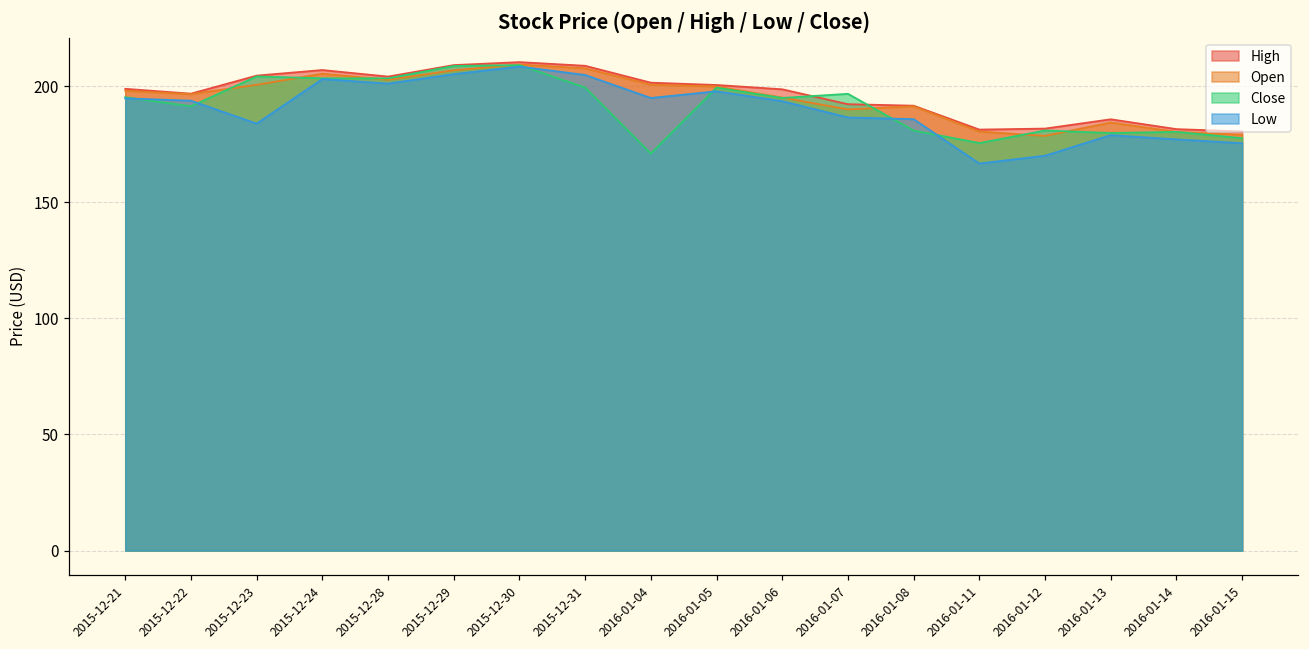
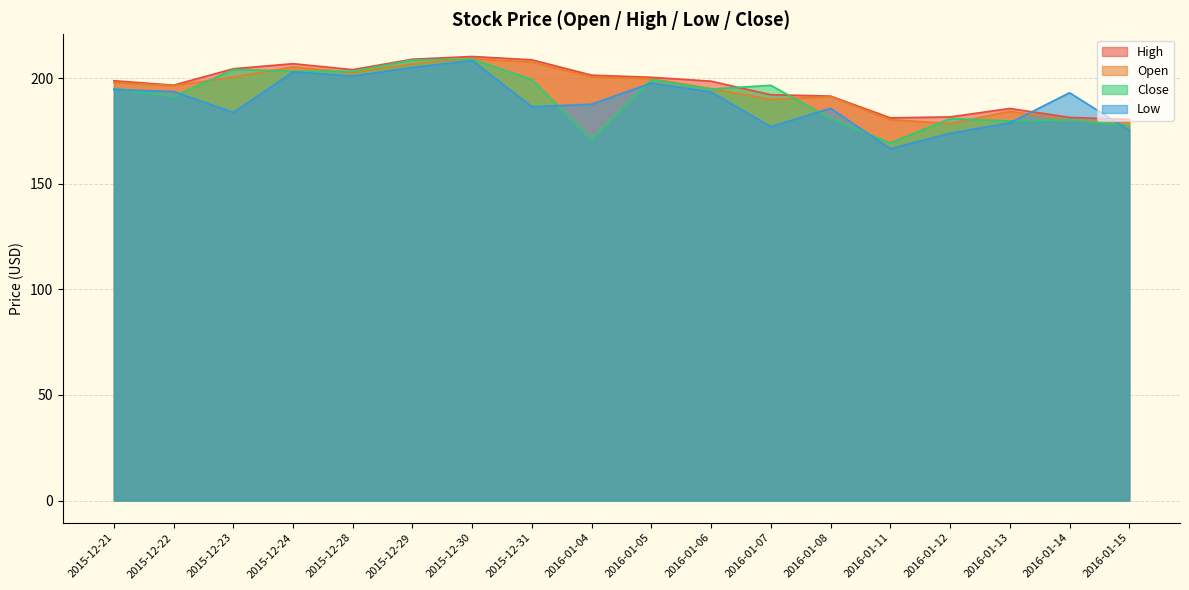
  {
    "Close": {
      "2015-12-22": 191,
      "2015-12-31": 199,
      "2016-01-04": 171,
      "2016-01-07": 197,
      "2016-01-08": 181,
-     "2016-01-11": 175,
+     "2016-01-11": 169,
      "2016-01-15": 178
    },
    "Low": {
      "2015-12-22": 194,
      "2015-12-23": 184,
      "2015-12-28": 201,
      "2015-12-29": 205,
-     "2015-12-31": 205,
-     "2016-01-04": 195,
+     "2015-12-31": 187,
+     "2016-01-04": 188,
      "2016-01-05": 198,
      "2016-01-06": 194,
-     "2016-01-07": 187,
+     "2016-01-07": 177,
      "2016-01-08": 186,
      "2016-01-11": 167,
-     "2016-01-12": 170,
-     "2016-01-14": 177,
+     "2016-01-12": 174,
+     "2016-01-14": 193,
      "2016-01-15": 175
    }
  }
